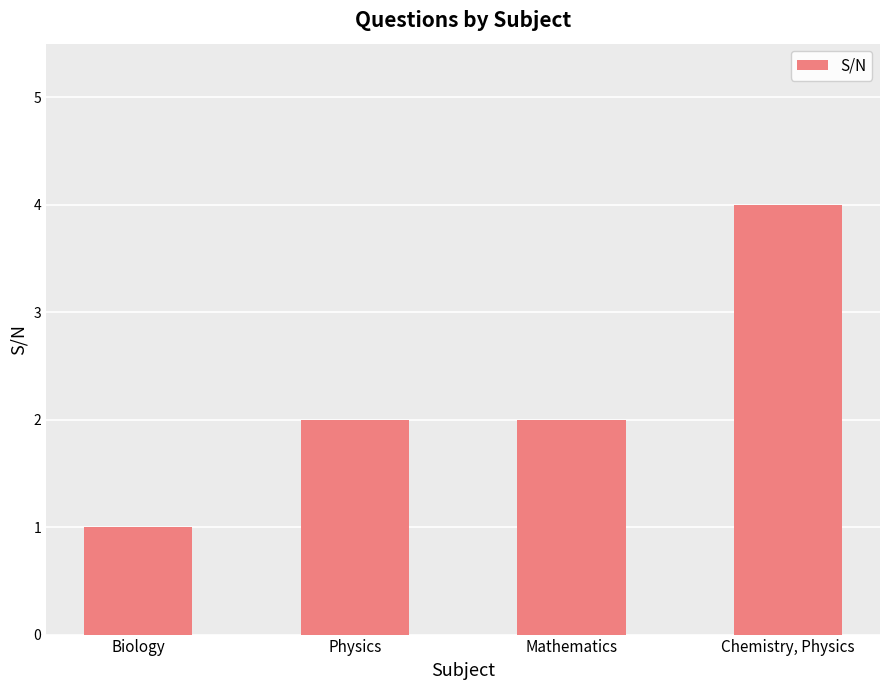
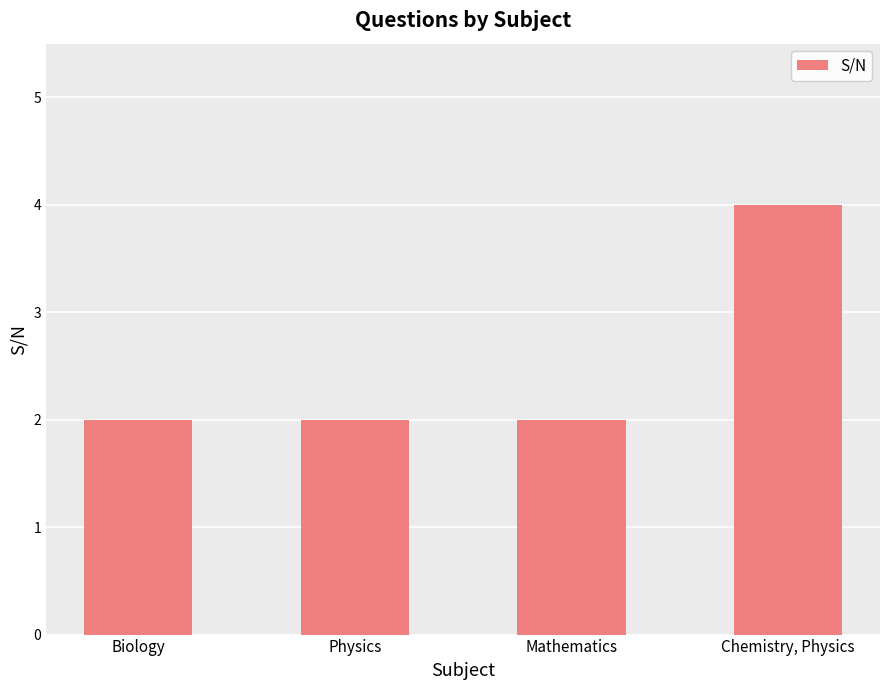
  {
-   "Biology": 1,
+   "Biology": 2,
    "Physics": 2,
    "Mathematics": 2,
    "Chemistry, Physics": 4
  }
